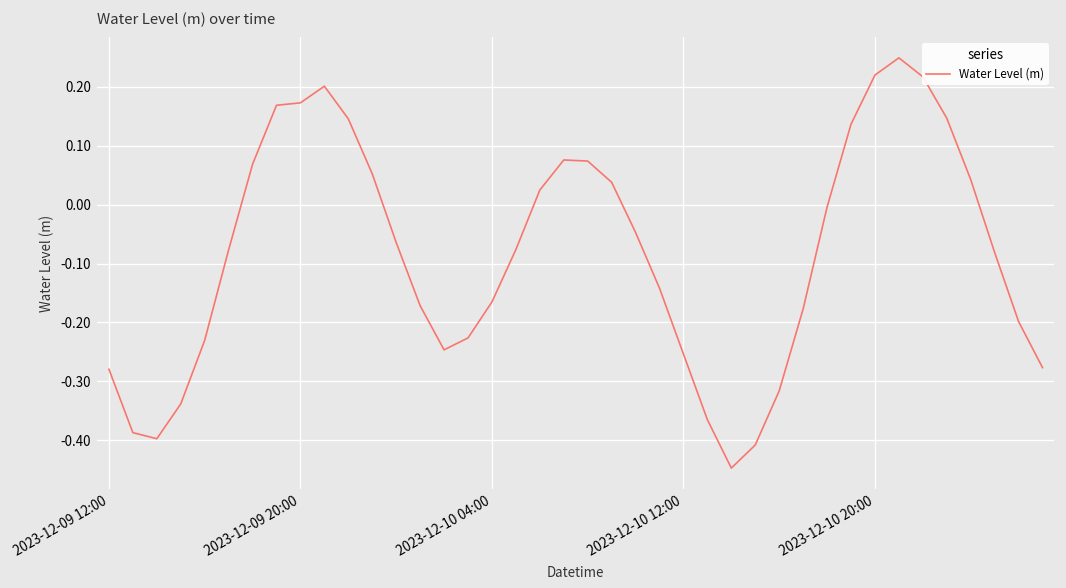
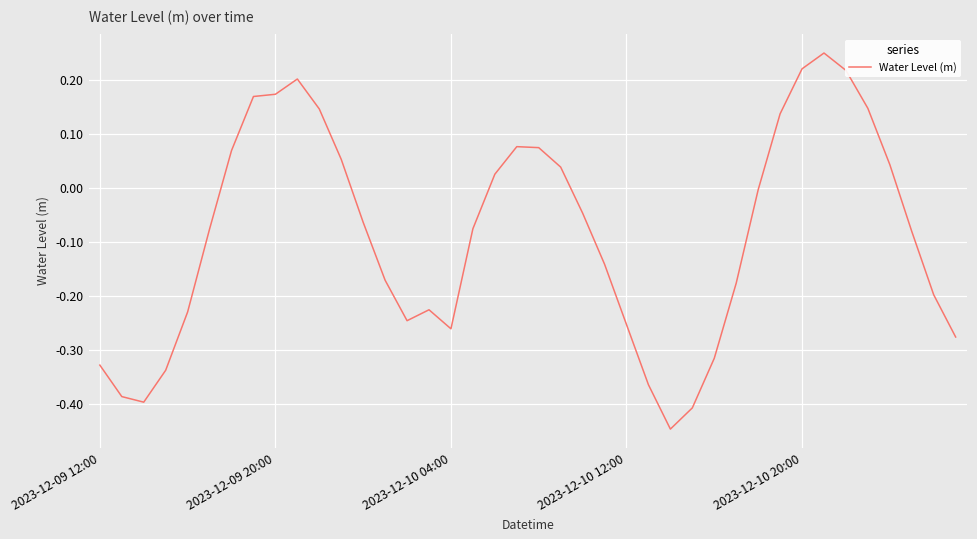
  {
-   "2023-12-09 12:00": -0.28,
+   "2023-12-09 12:00": -0.33,
    "2023-12-09 20:00": 0.17,
-   "2023-12-10 04:00": -0.17,
+   "2023-12-10 04:00": -0.26,
    "2023-12-10 12:00": -0.25,
    "2023-12-10 20:00": 0.22
  }
